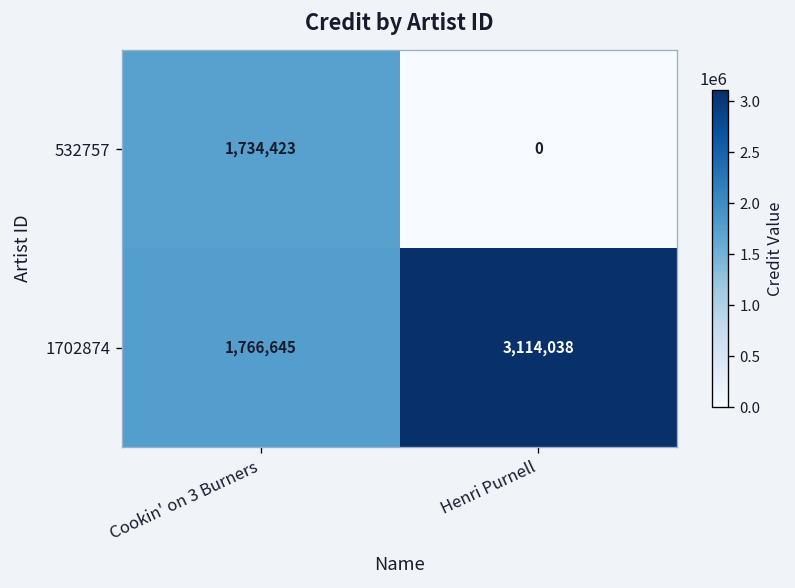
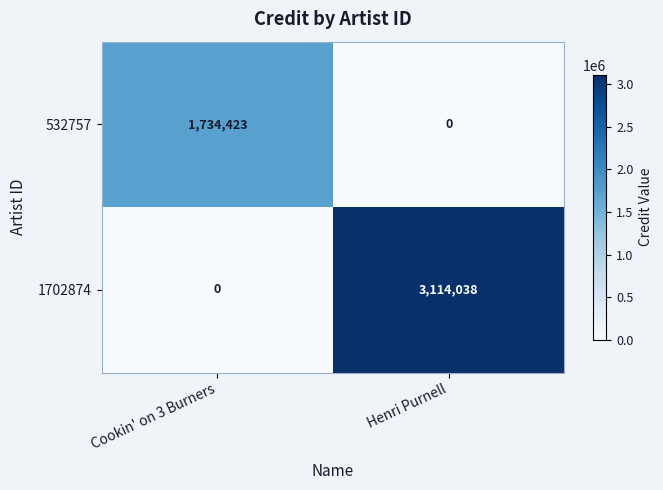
  {
    "532757": {
      "Cookin' on 3 Burners": "1,734,423",
      "Henri Purnell": "0"
    },
    "1702874": {
-     "Cookin' on 3 Burners": "1,766,645",
+     "Cookin' on 3 Burners": "0",
      "Henri Purnell": "3,114,038"
    }
  }
